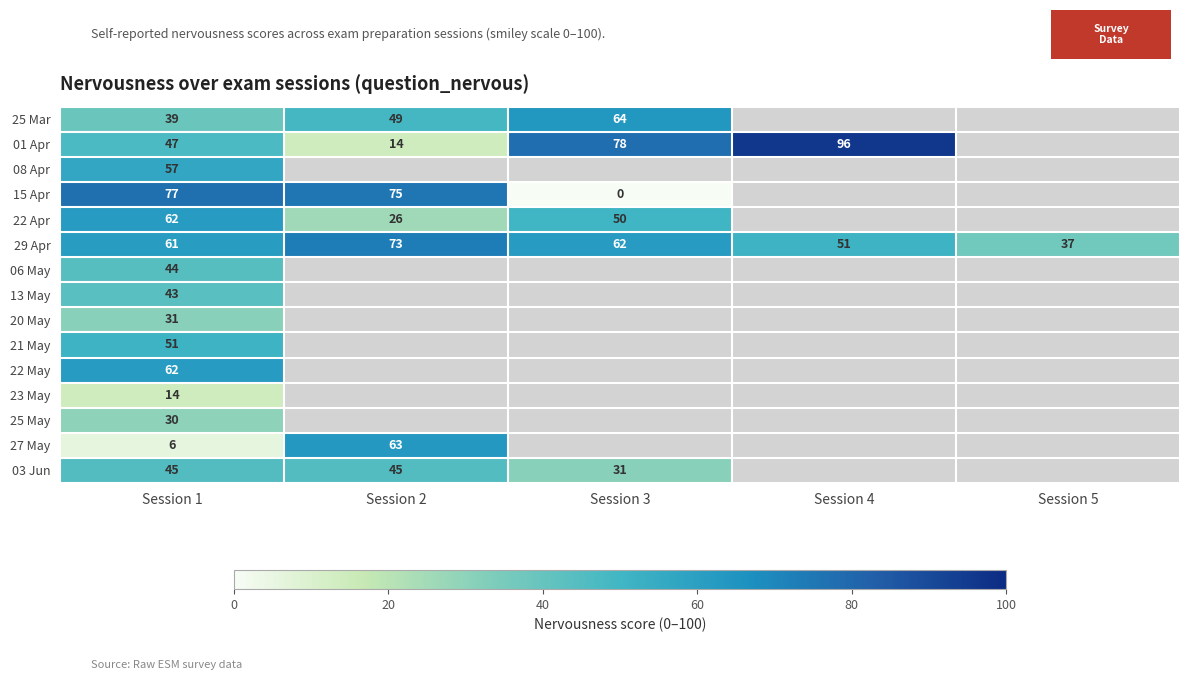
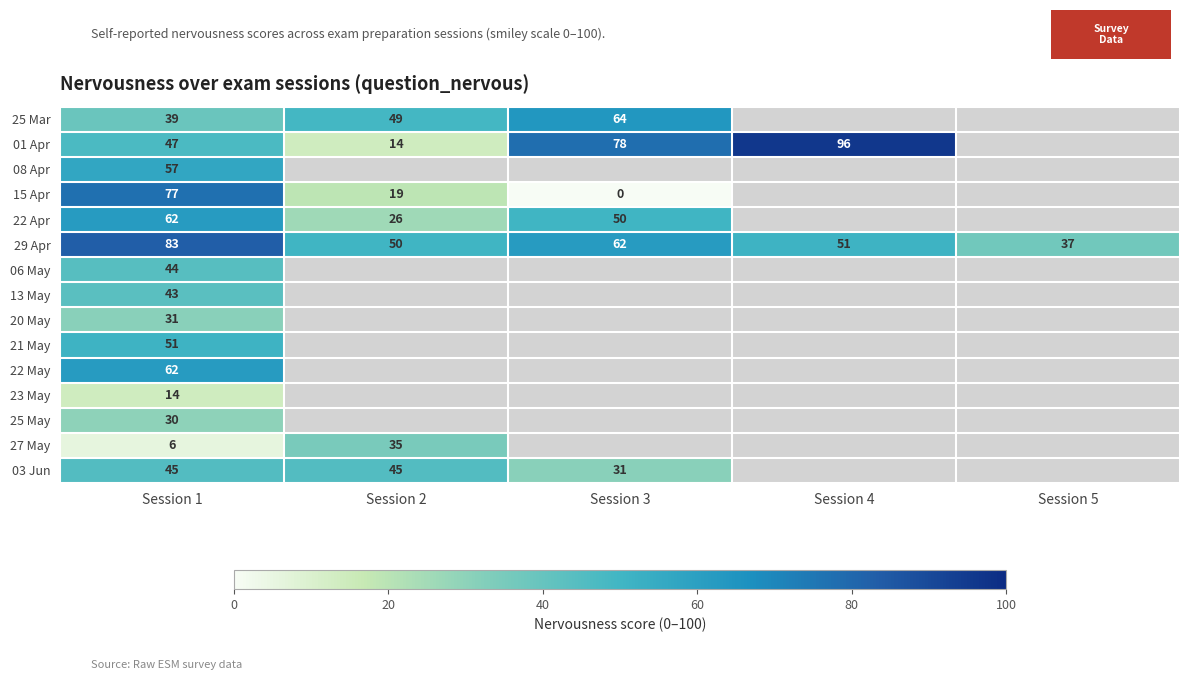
  {
    "25 Mar": {
      "Session 1": 39,
      "Session 2": 49,
      "Session 3": 64
    },
    "01 Apr": {
      "Session 1": 47,
      "Session 2": 14,
      "Session 3": 78,
      "Session 4": 96
    },
    "08 Apr": {
      "Session 1": 57
    },
    "15 Apr": {
      "Session 1": 77,
-     "Session 2": 75,
+     "Session 2": 19,
      "Session 3": 0
    },
    "22 Apr": {
      "Session 1": 62,
      "Session 2": 26,
      "Session 3": 50
    },
    "29 Apr": {
-     "Session 1": 61,
-     "Session 2": 73,
+     "Session 1": 83,
+     "Session 2": 50,
      "Session 3": 62,
      "Session 4": 51,
      "Session 5": 37
    },
    "06 May": {
      "Session 1": 44
    },
    "13 May": {
      "Session 1": 43
    },
    "20 May": {
      "Session 1": 31
    },
    "21 May": {
      "Session 1": 51
    },
    "22 May": {
      "Session 1": 62
    },
    "23 May": {
      "Session 1": 14
    },
    "25 May": {
      "Session 1": 30
    },
    "27 May": {
      "Session 1": 6,
-     "Session 2": 63
+     "Session 2": 35
    },
    "03 Jun": {
      "Session 1": 45,
      "Session 2": 45,
      "Session 3": 31
    }
  }
